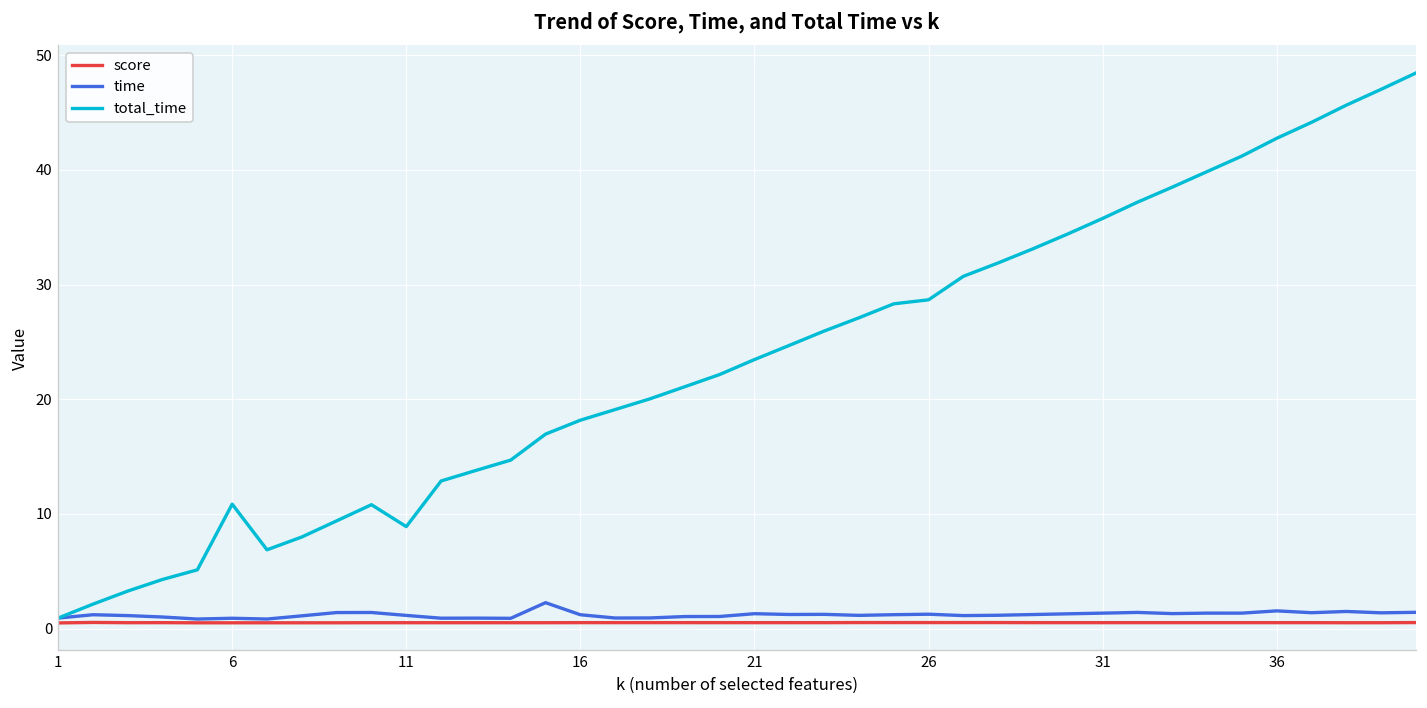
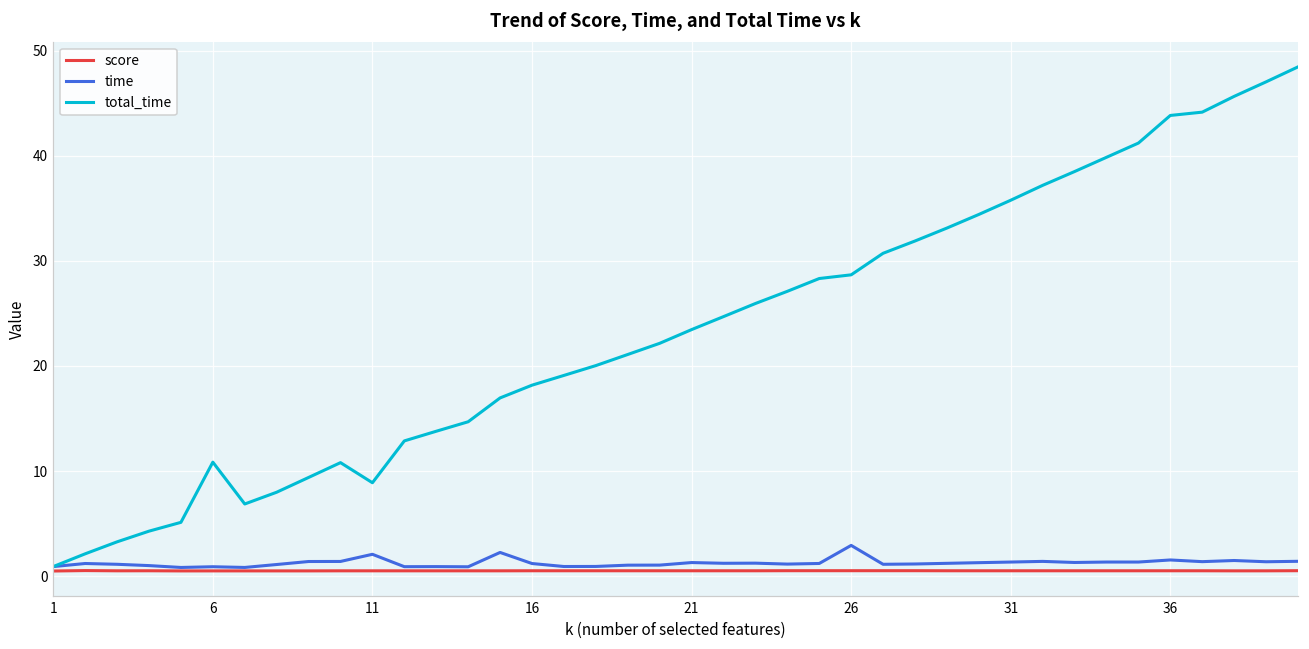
  {
    "score": {
      "1": 1,
      "6": 1,
      "11": 1,
      "16": 1,
      "21": 1,
      "26": 1,
      "31": 1,
      "36": 1
    },
    "time": {
      "6": 1,
-     "11": 1,
+     "11": 2,
      "16": 1,
      "21": 1,
-     "26": 1,
+     "26": 3,
      "31": 1,
      "36": 2
    },
    "total_time": {
      "6": 11,
      "11": 9,
      "16": 18,
      "21": 23,
      "26": 29,
      "31": 36,
-     "36": 43
+     "36": 44
    }
  }
